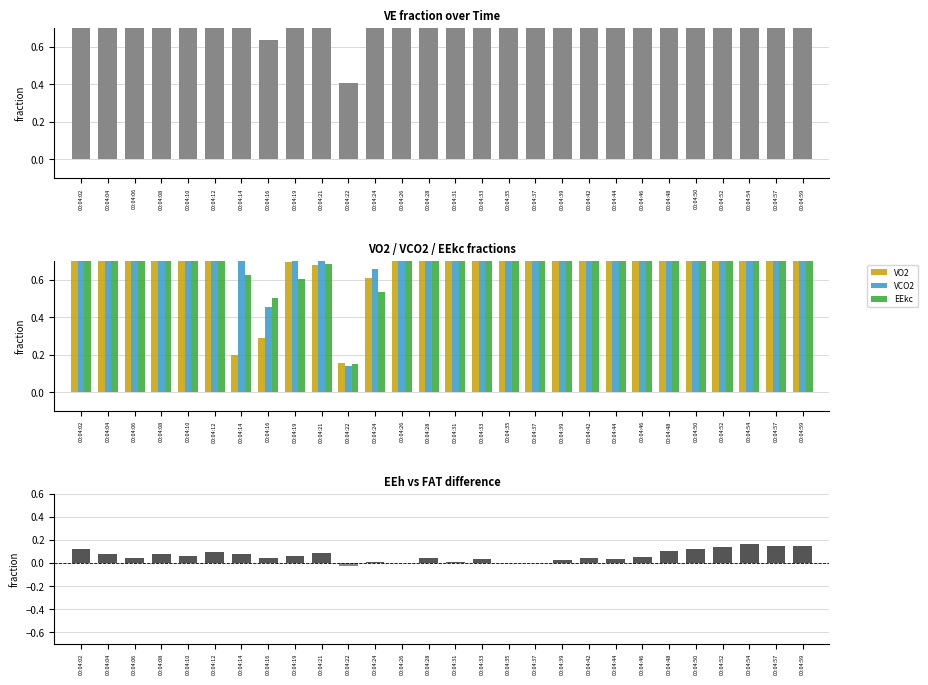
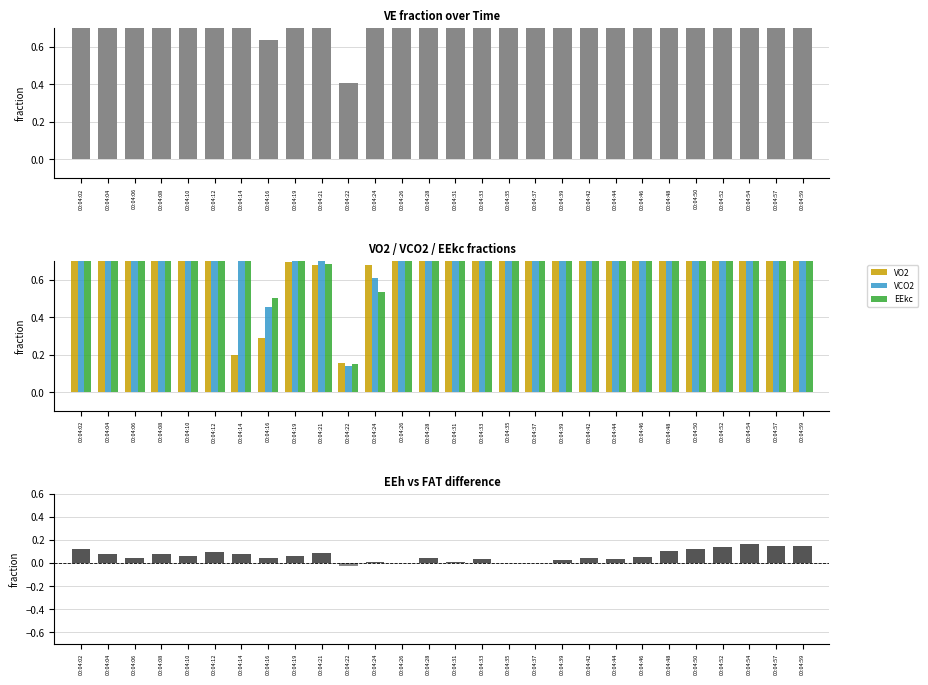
  {
    "VE fraction over Time": {
      "00:04:16": 0.64,
      "00:04:22": 0.41
    },
    "VO2 / VCO2 / EEkc fractions": {
      "VO2": {
        "00:04:14": 0.20,
        "00:04:16": 0.29,
        "00:04:19": 0.69,
        "00:04:21": 0.68,
        "00:04:22": 0.16,
-       "00:04:24": 0.61,
+       "00:04:24": 0.68,
        "00:04:33": 0.70
      },
      "VCO2": {
        "00:04:16": 0.46,
        "00:04:21": 0.70,
        "00:04:22": 0.14,
-       "00:04:24": 0.65
+       "00:04:24": 0.61
      },
      "EEkc": {
-       "00:04:14": 0.62,
+       "00:04:14": 0.70,
        "00:04:16": 0.50,
-       "00:04:19": 0.60,
+       "00:04:19": 0.70,
        "00:04:21": 0.68,
        "00:04:22": 0.15,
        "00:04:24": 0.54,
        "00:04:33": 0.71
      }
    }
  }
